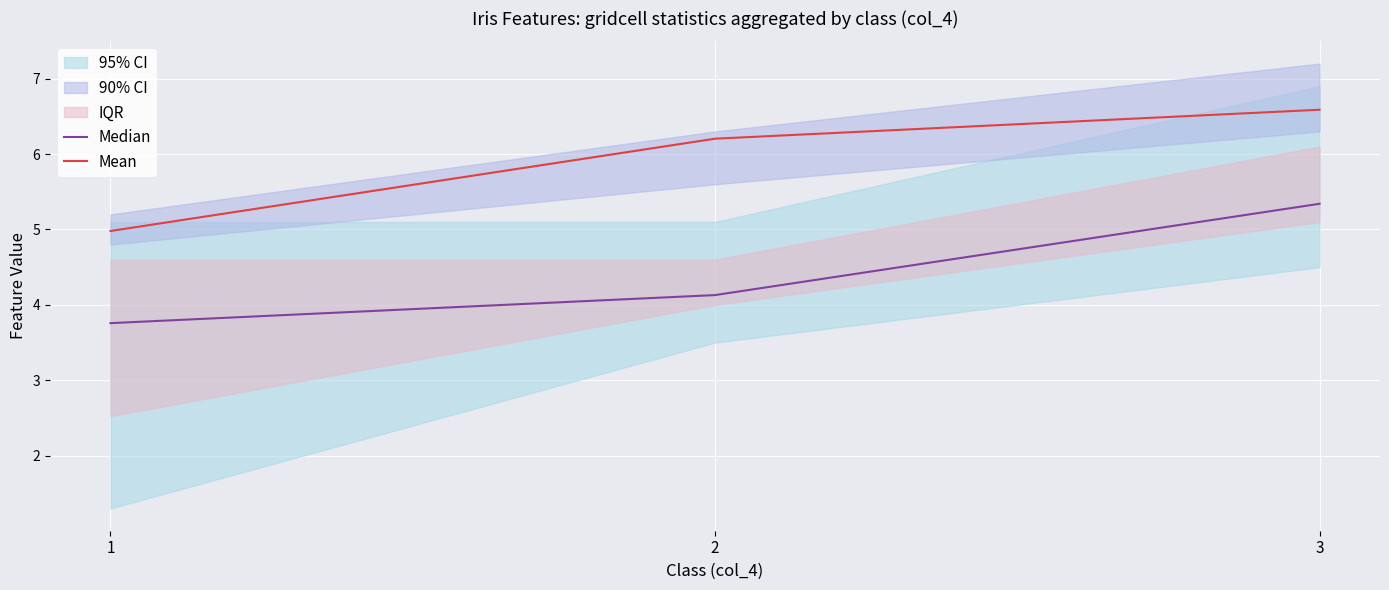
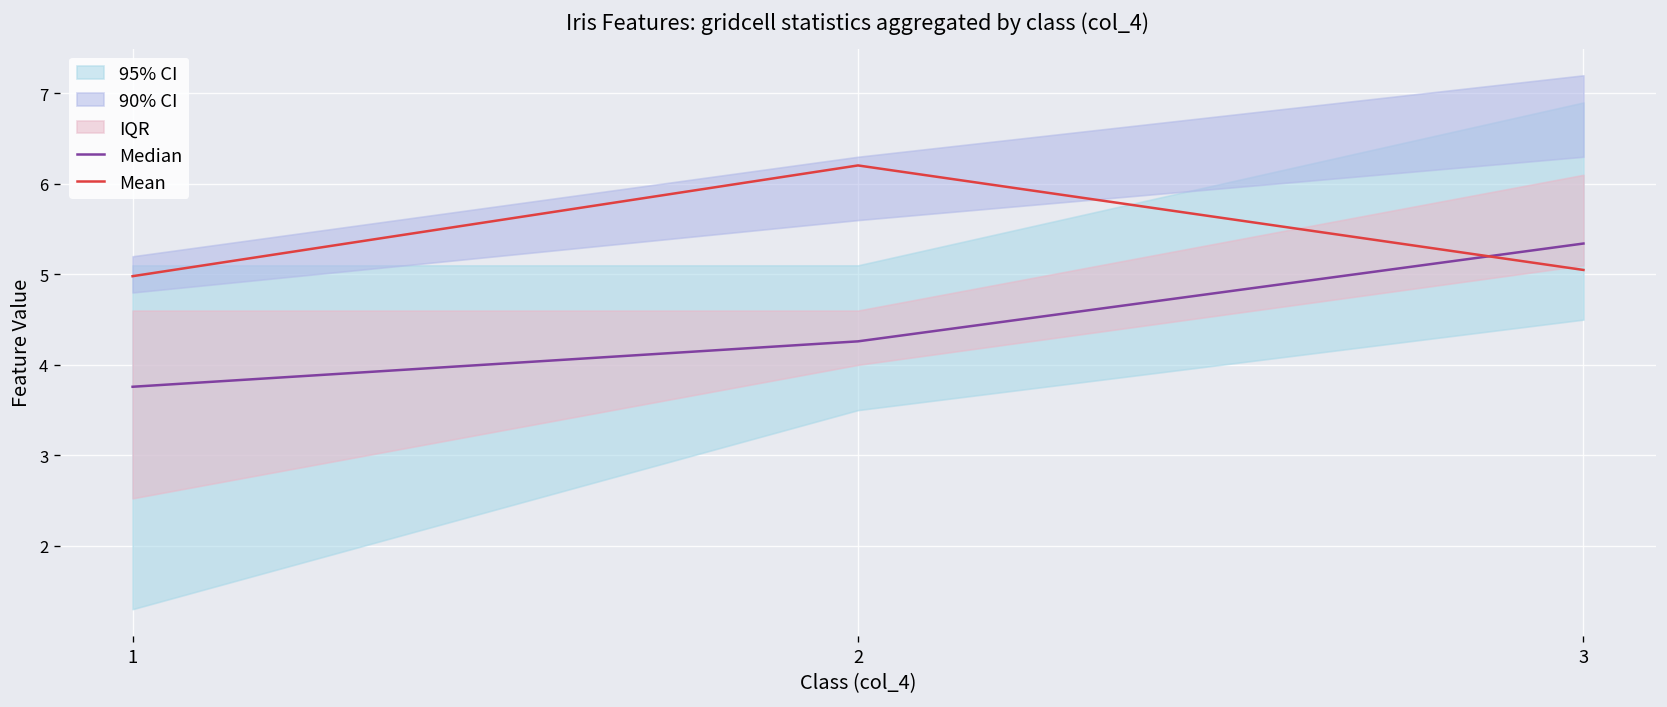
  {
    "Median": {
      "1": 3.8,
-     "2": 4.1,
+     "2": 4.3,
      "3": 5.3
    },
    "Mean": {
      "1": 5.0,
      "2": 6.2,
-     "3": 6.6
+     "3": 5.0
    }
  }
